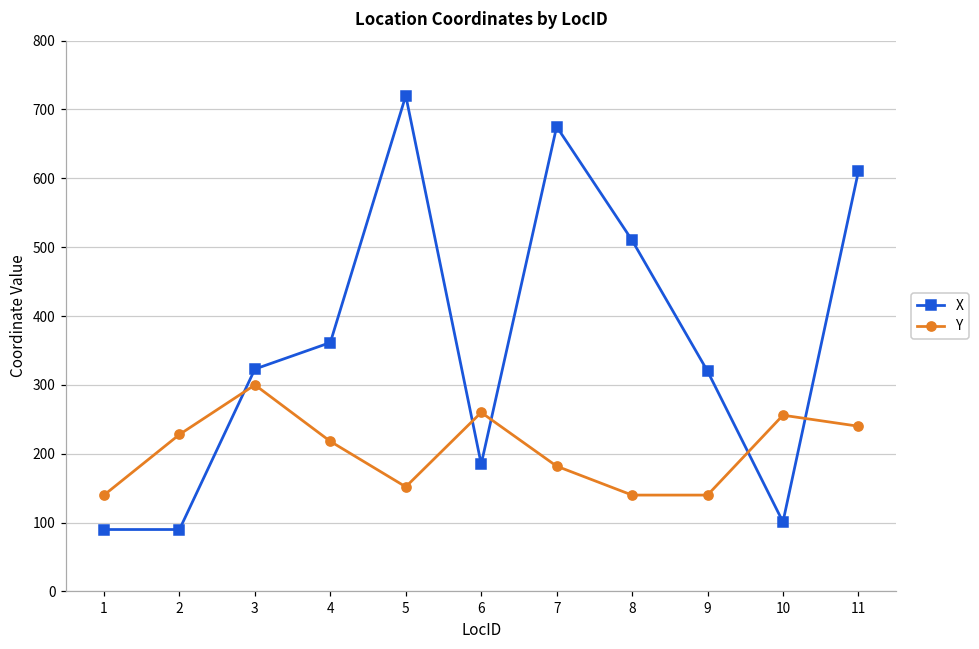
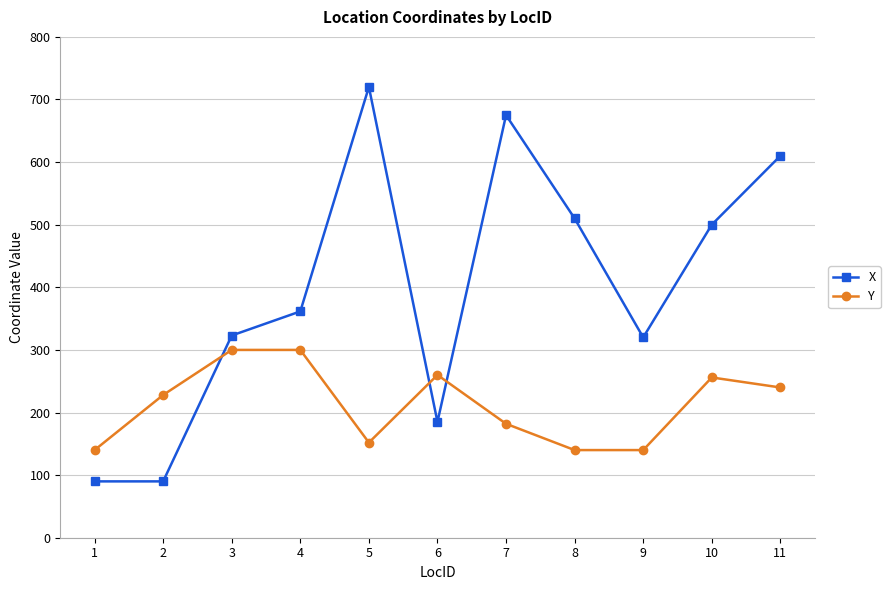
  {
    "X": {
      "1": 90,
      "2": 90,
      "3": 320,
      "4": 360,
      "5": 720,
      "6": 190,
      "7": 680,
      "8": 510,
      "9": 320,
-     "10": 100,
+     "10": 500,
      "11": 610
    },
    "Y": {
      "1": 140,
      "2": 230,
      "3": 300,
-     "4": 220,
+     "4": 300,
      "5": 150,
      "6": 260,
      "7": 180,
      "8": 140,
      "9": 140,
      "10": 260,
      "11": 240
    }
  }
